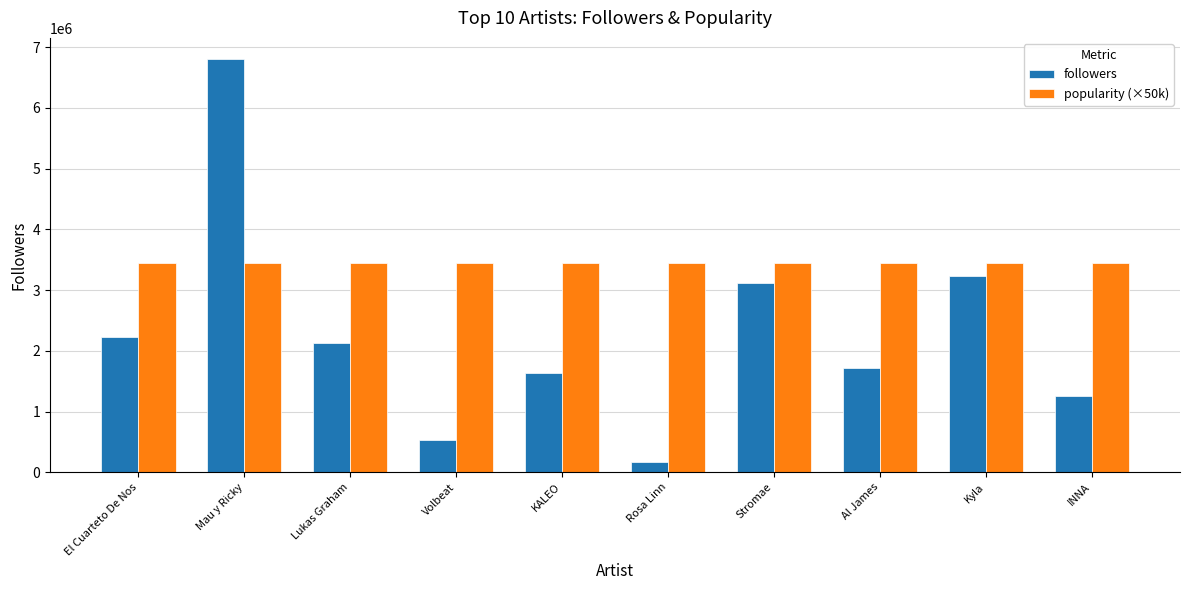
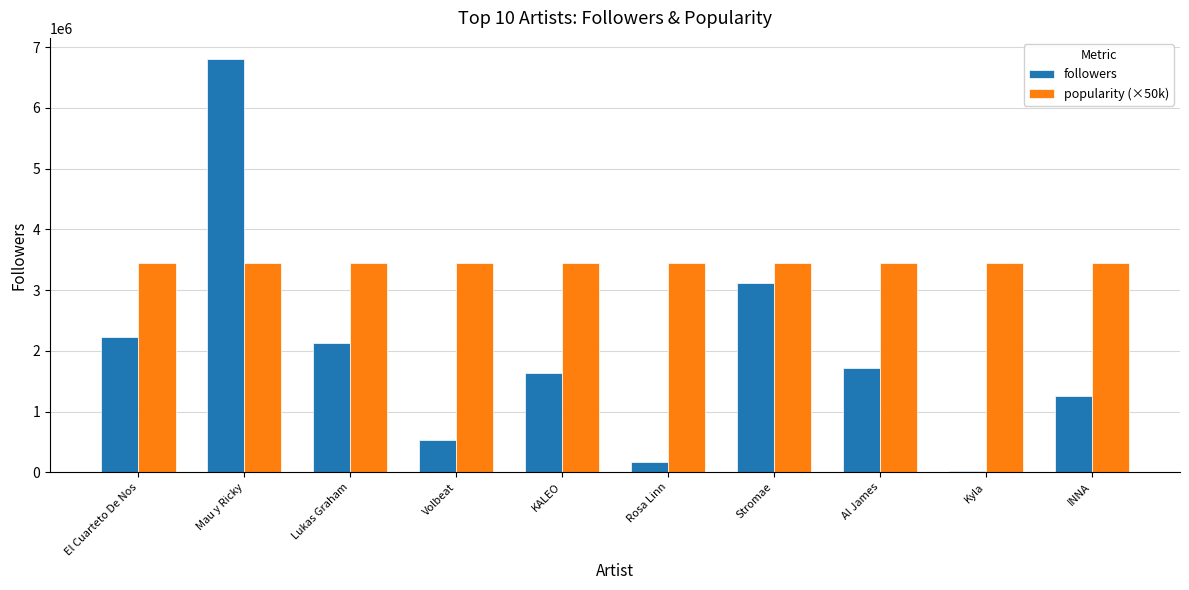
  {
    "followers": {
      "El Cuarteto De Nos": 2200000,
      "Mau y Ricky": 6800000,
      "Lukas Graham": 2100000,
      "Volbeat": 500000,
      "KALEO": 1600000,
      "Rosa Linn": 200000,
      "Stromae": 3100000,
      "Al James": 1700000,
-     "Kyla": 3200000,
+     "Kyla": 0,
      "INNA": 1300000
    },
    "popularity (×50k)": {
      "El Cuarteto De Nos": 3500000,
      "Mau y Ricky": 3500000,
      "Lukas Graham": 3500000,
      "Volbeat": 3500000,
      "KALEO": 3500000,
      "Rosa Linn": 3500000,
      "Stromae": 3500000,
      "Al James": 3500000,
      "Kyla": 3500000,
      "INNA": 3500000
    }
  }
